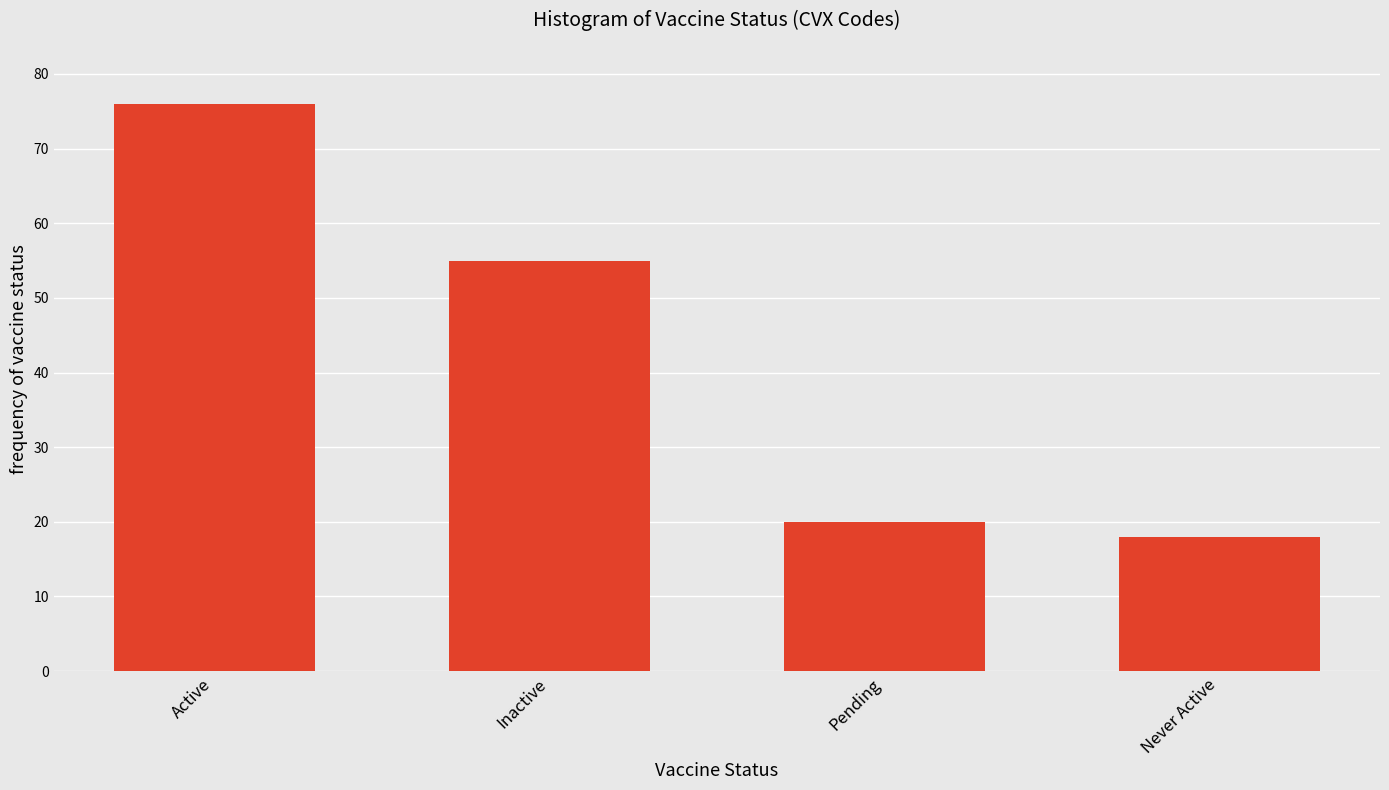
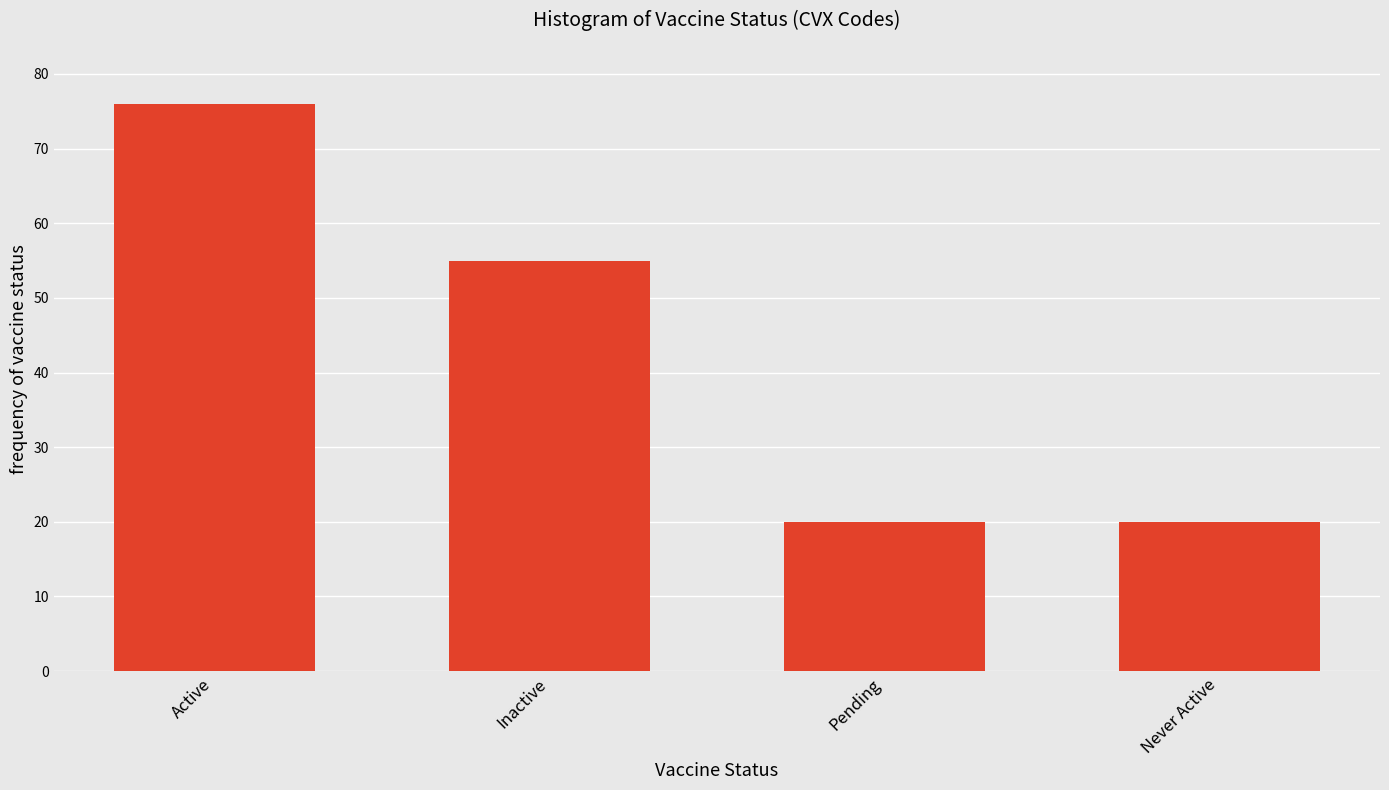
  {
    "Active": 76,
    "Inactive": 55,
    "Pending": 20,
-   "Never Active": 18
+   "Never Active": 20
  }
